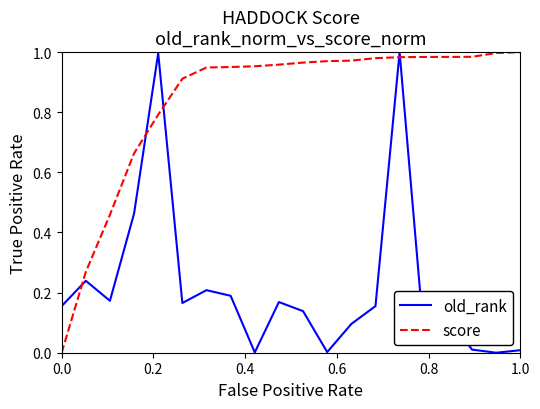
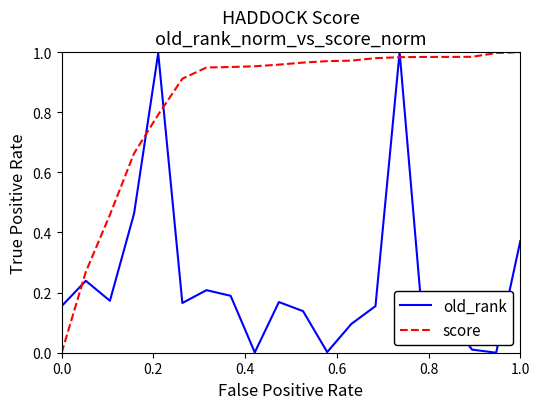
  {
    "old_rank": {
      "0.0": 0.16,
-     "1.0": 0.01
+     "1.0": 0.37
    },
    "score": {
      "0.0": 0.00,
      "1.0": 1.00
    }
  }
